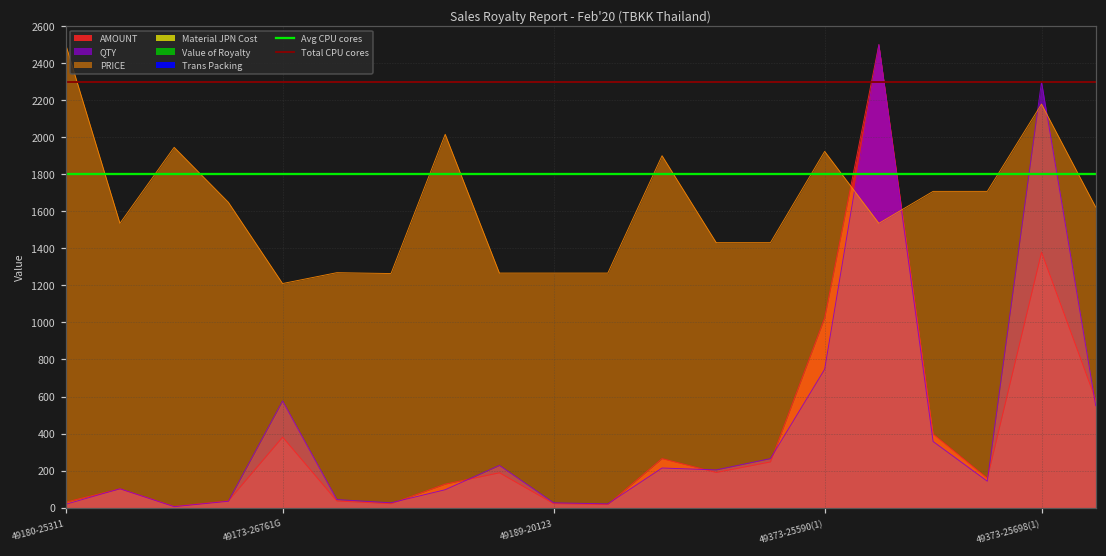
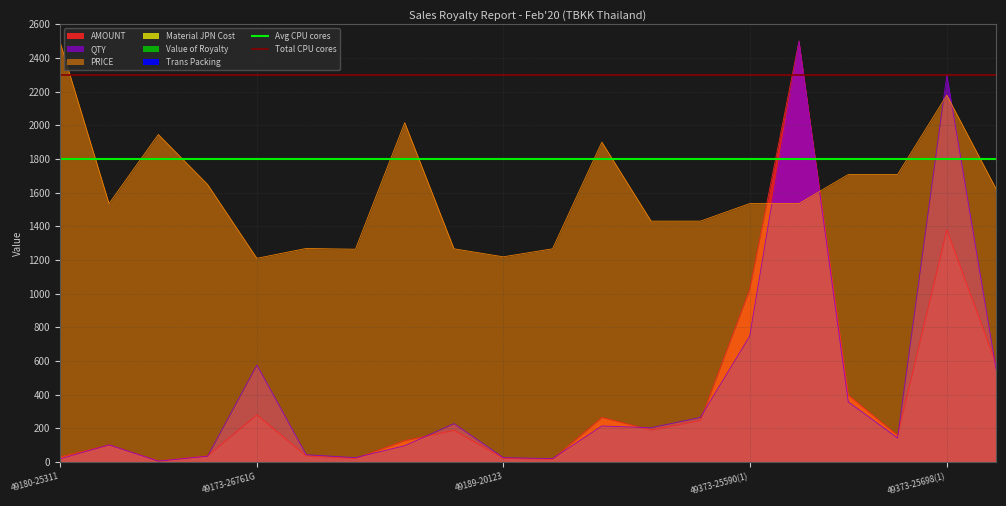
  {
    "AMOUNT": {
-     "49173-26761G": 380,
+     "49173-26761G": 280,
      "49373-25590(1)": 1020,
      "49373-25698(1)": 1380
    },
    "QTY": {
      "49173-26761G": 580,
      "49373-25590(1)": 750,
      "49373-25698(1)": 2300
    },
    "PRICE": {
      "49180-25311": 2500,
      "49173-26761G": 1210,
-     "49189-20123": 1270,
-     "49373-25590(1)": 1920,
+     "49189-20123": 1220,
+     "49373-25590(1)": 1540,
      "49373-25698(1)": 2180
    },
    "Trans Packing": {
      "49180-25311": 0,
      "49173-26761G": 0,
      "49189-20123": 0,
      "49373-25590(1)": 0,
      "49373-25698(1)": 0
    }
  }
